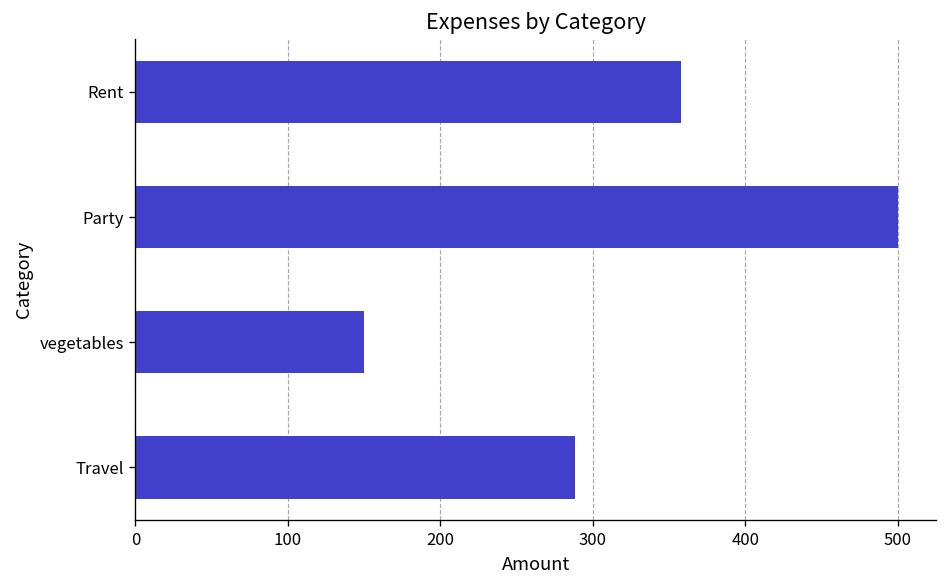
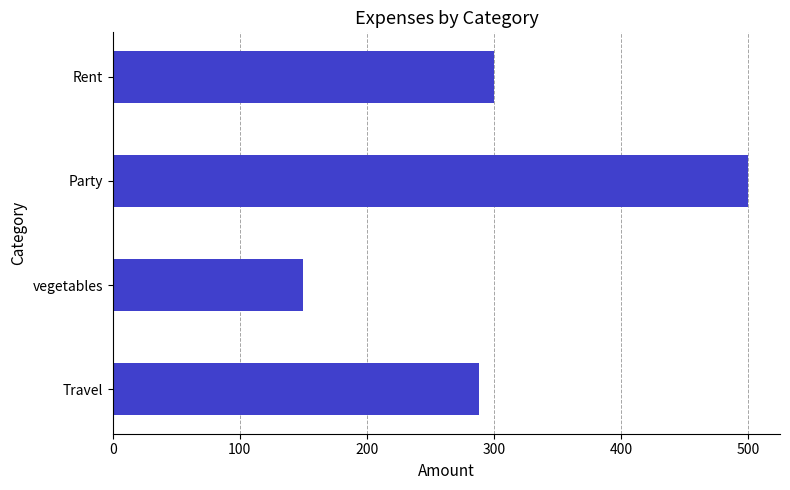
  {
-   "Rent": 358,
+   "Rent": 300,
    "Party": 500,
    "vegetables": 150,
    "Travel": 288
  }
